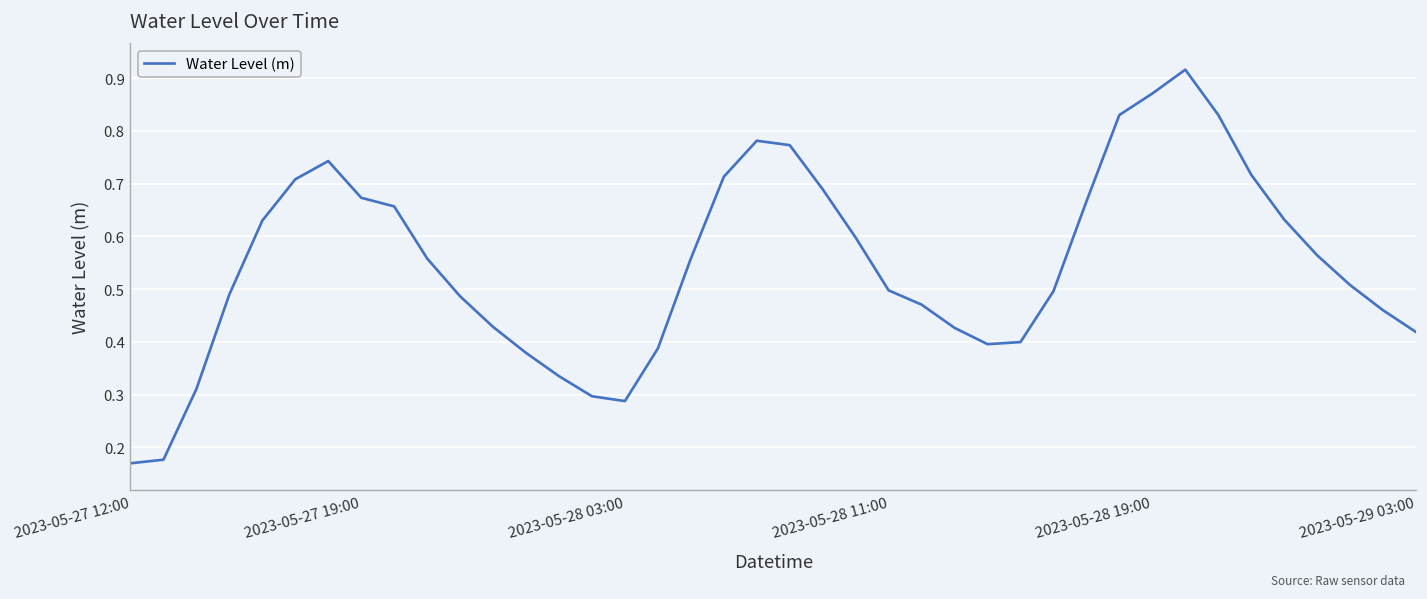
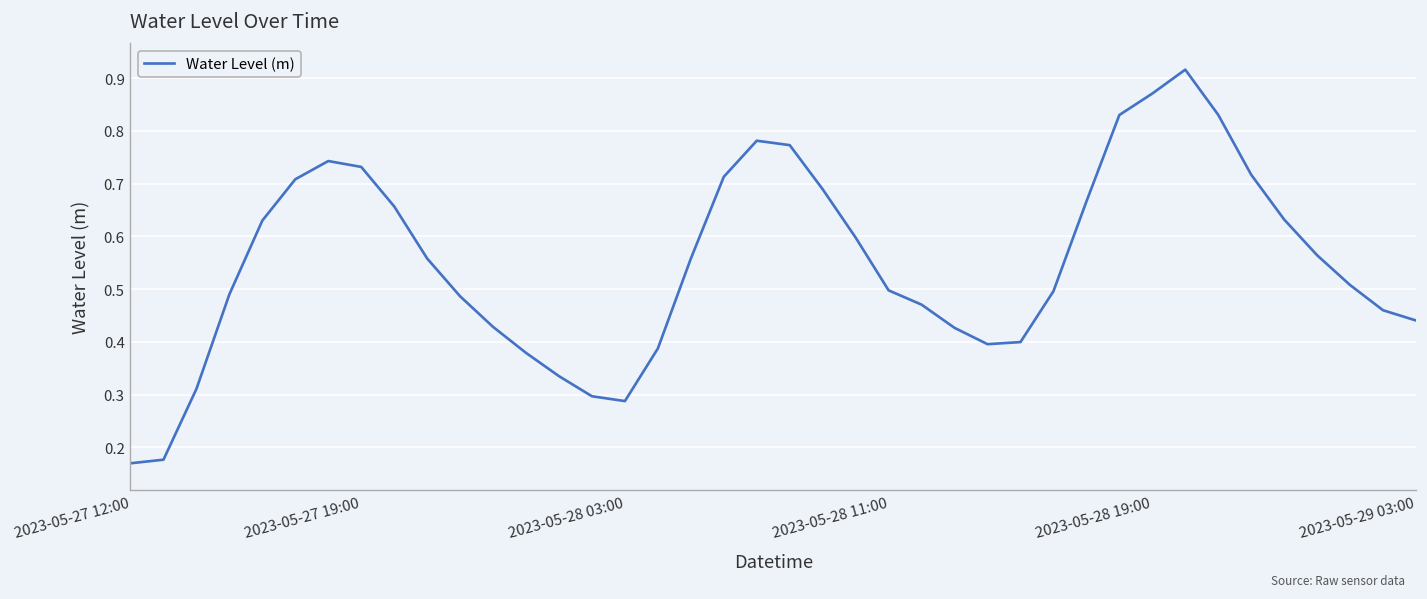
  {
    "2023-05-27 12:00": 0.17,
-   "2023-05-27 19:00": 0.67,
+   "2023-05-27 19:00": 0.73,
    "2023-05-28 03:00": 0.29,
    "2023-05-28 11:00": 0.50,
    "2023-05-28 19:00": 0.87,
-   "2023-05-29 03:00": 0.42
+   "2023-05-29 03:00": 0.44
  }
